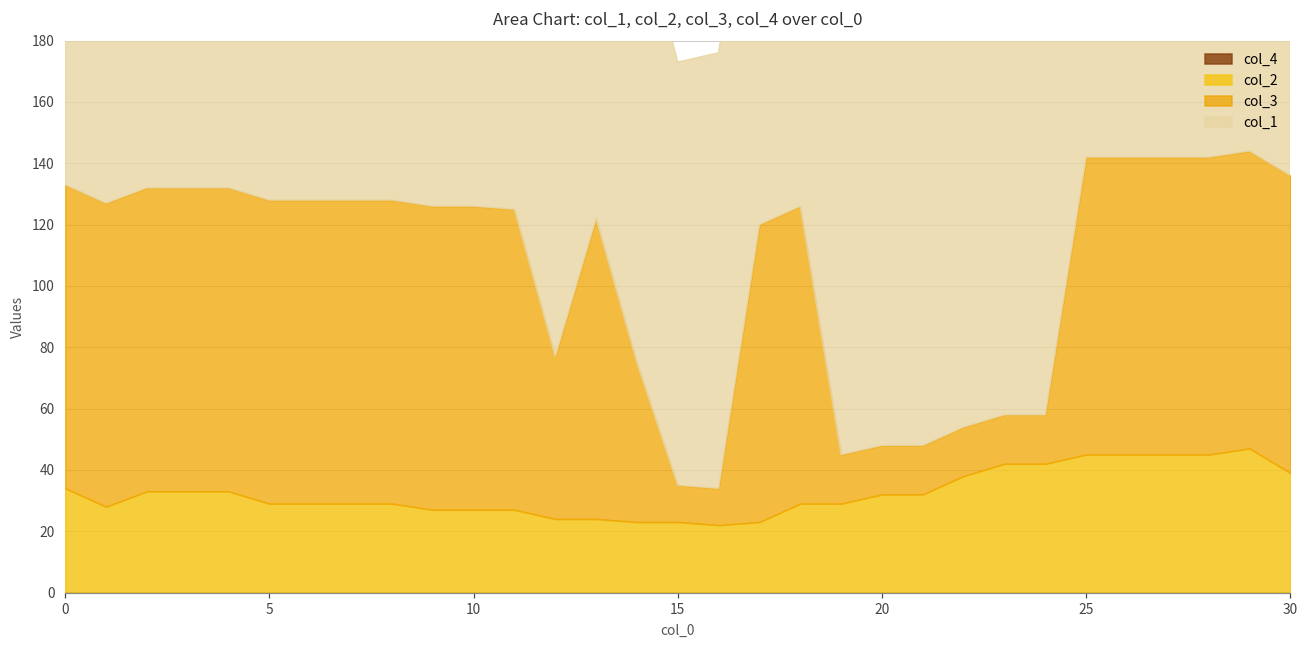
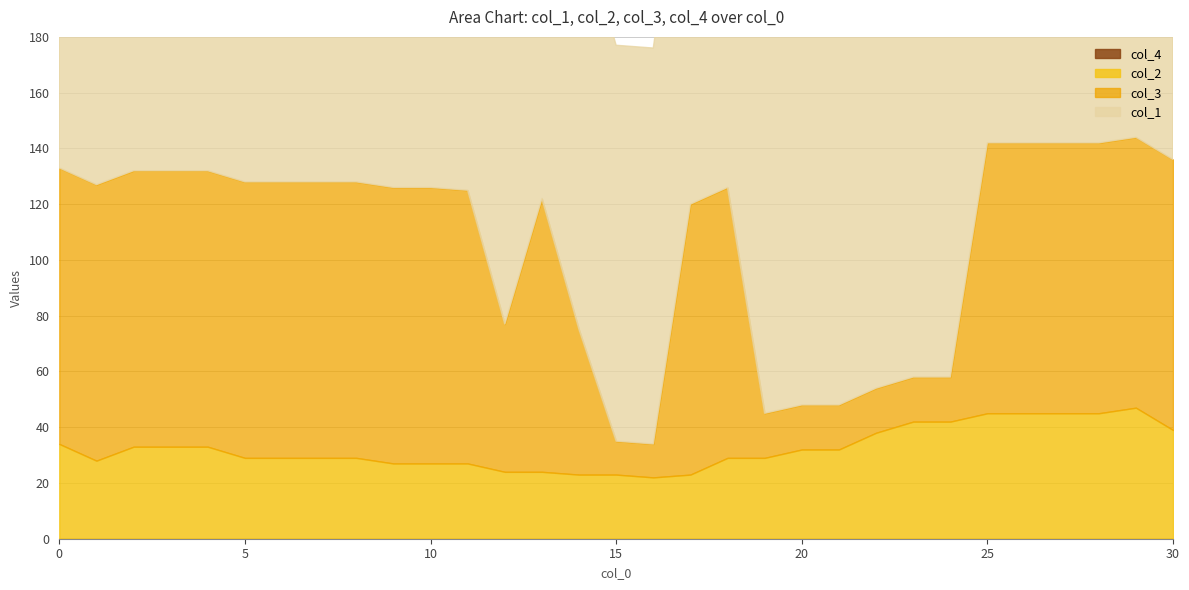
  {
    "col_4": {
      "0": 0,
      "5": 0,
      "10": 0,
      "15": 0,
      "20": 0,
      "25": 0,
      "30": 0
    },
    "col_1": {
-     "15": 138
+     "15": 142
    }
  }
